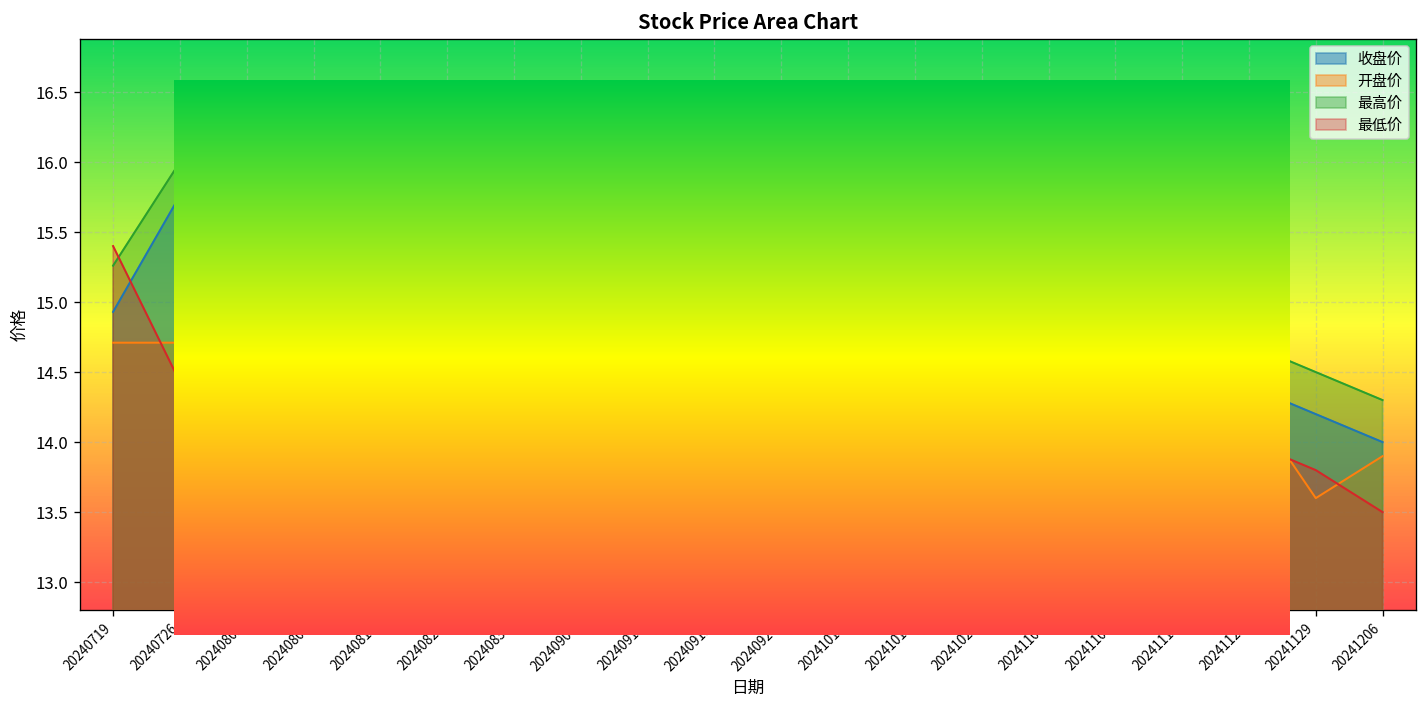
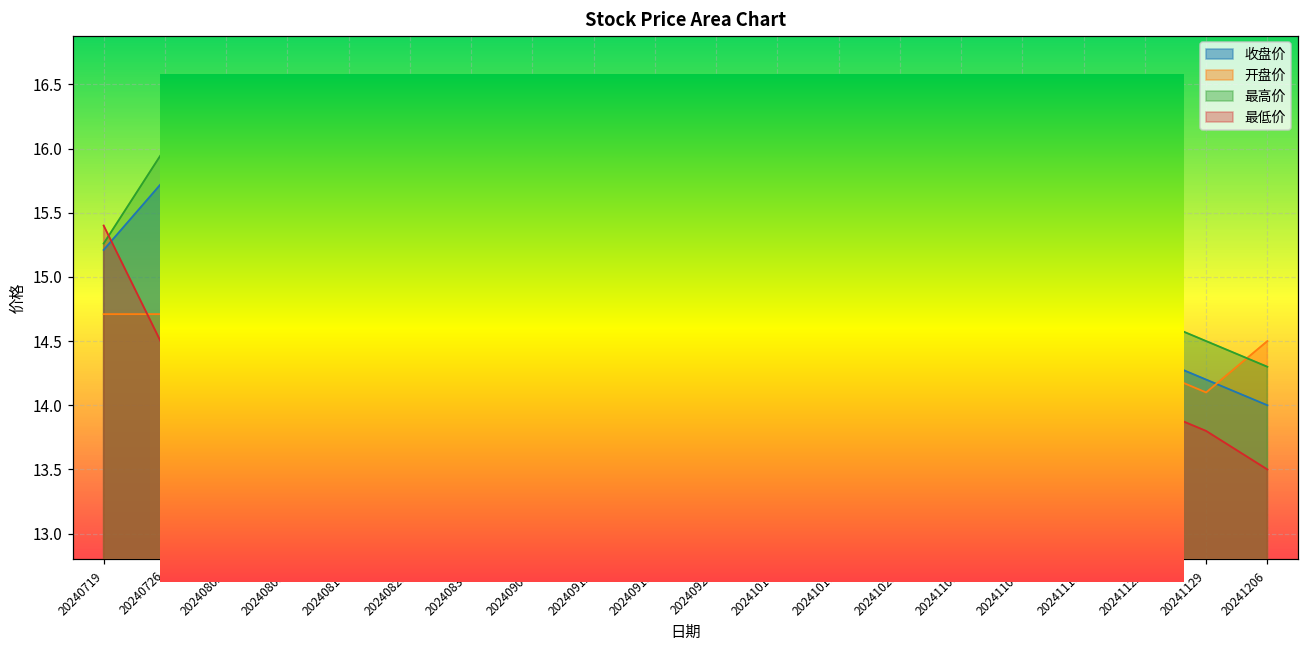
  {
    "Stock Price Area Chart": {
      "收盘价": {
-       "20240719": 14.93,
+       "20240719": 15.21,
        "20240726": 15.76,
        "20241129": 14.20,
        "20241206": 14.00
      },
      "开盘价": {
        "20240719": 14.7,
        "20240726": 14.7,
-       "20241129": 13.6,
-       "20241206": 13.9
+       "20241129": 14.1,
+       "20241206": 14.5
      },
      "最高价": {
        "20240719": 15.26,
        "20240726": 16.00,
        "20241129": 14.50,
        "20241206": 14.30
      },
      "最低价": {
        "20240719": 15.40,
        "20240726": 14.43,
        "20241129": 13.80,
        "20241206": 13.50
      }
    }
  }
